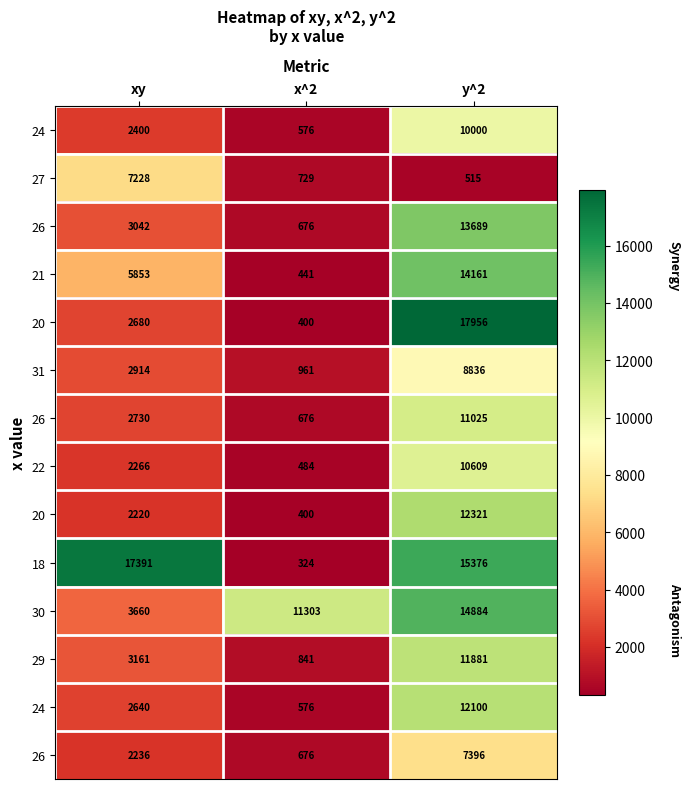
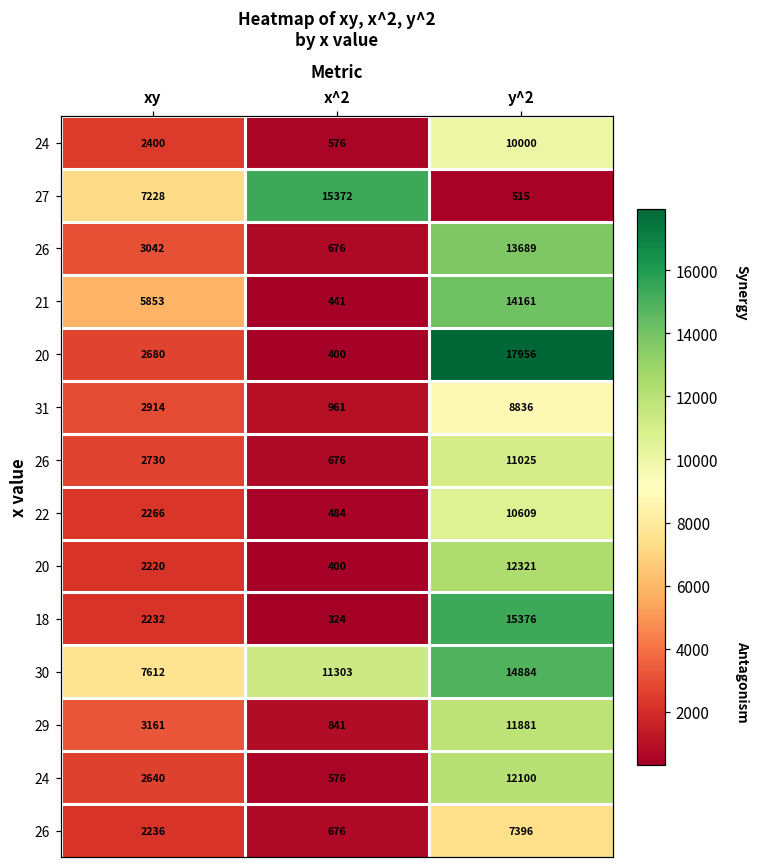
  {
    "27": {
      "xy": 7228,
-     "x^2": 729,
+     "x^2": 15372,
      "y^2": 515
    },
    "21": {
      "xy": 5853,
      "x^2": 441,
      "y^2": 14161
    },
    "31": {
      "xy": 2914,
      "x^2": 961,
      "y^2": 8836
    },
    "22": {
      "xy": 2266,
      "x^2": 484,
      "y^2": 10609
    },
    "18": {
-     "xy": 17391,
+     "xy": 2232,
      "x^2": 324,
      "y^2": 15376
    },
    "30": {
-     "xy": 3660,
+     "xy": 7612,
      "x^2": 11303,
      "y^2": 14884
    },
    "29": {
      "xy": 3161,
      "x^2": 841,
      "y^2": 11881
    }
  }
